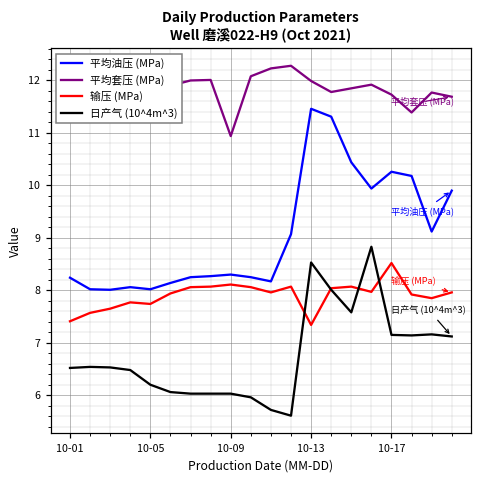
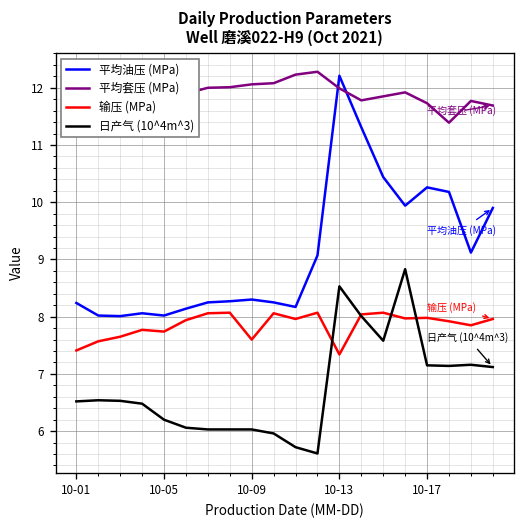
  {
    "平均油压 (MPa)": {
      "10-01": 8.2,
      "10-05": 8.0,
      "10-09": 8.3,
-     "10-13": 11.5,
+     "10-13": 12.2,
      "10-17": 10.3
    },
    "平均套压 (MPa)": {
-     "10-09": 10.9,
+     "10-09": 12.1,
      "10-13": 12.0,
      "10-17": 11.7
    },
    "输压 (MPa)": {
      "10-01": 7.4,
      "10-05": 7.7,
-     "10-09": 8.1,
+     "10-09": 7.6,
      "10-13": 7.3,
-     "10-17": 8.5
+     "10-17": 8.0
    },
    "日产气 (10^4m^3)": {
      "10-01": 6.5,
      "10-05": 6.2,
      "10-09": 6.0,
      "10-13": 8.5
    }
  }
